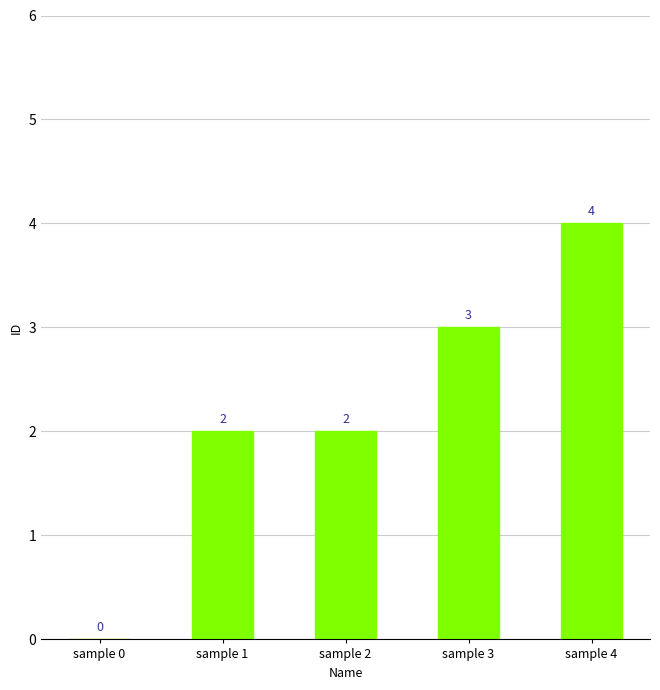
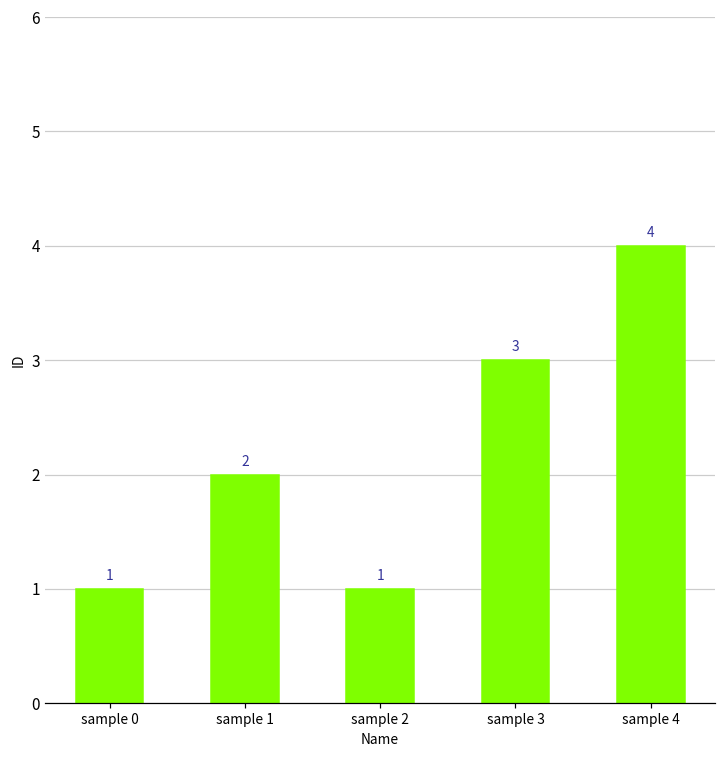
  {
-   "sample 0": 0,
+   "sample 0": 1,
    "sample 1": 2,
-   "sample 2": 2,
+   "sample 2": 1,
    "sample 3": 3,
    "sample 4": 4
  }
